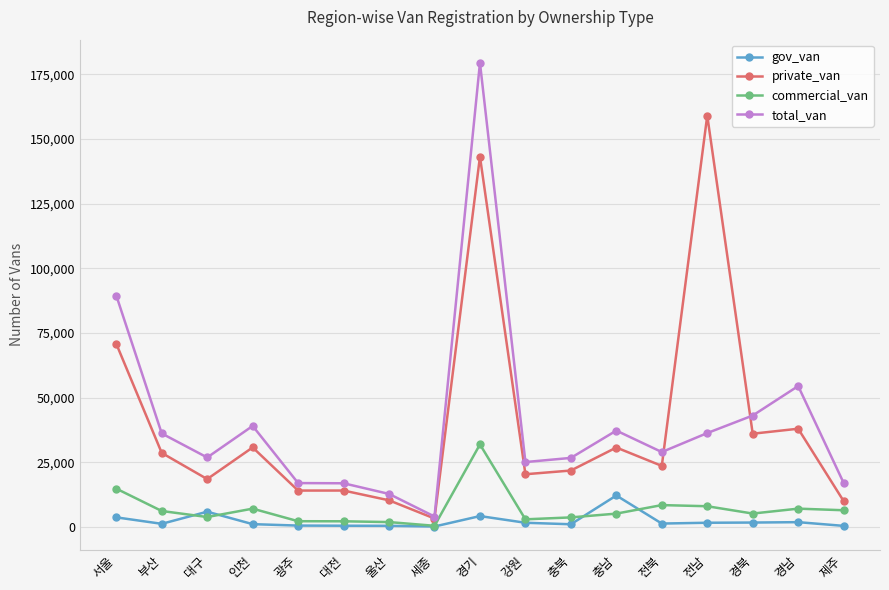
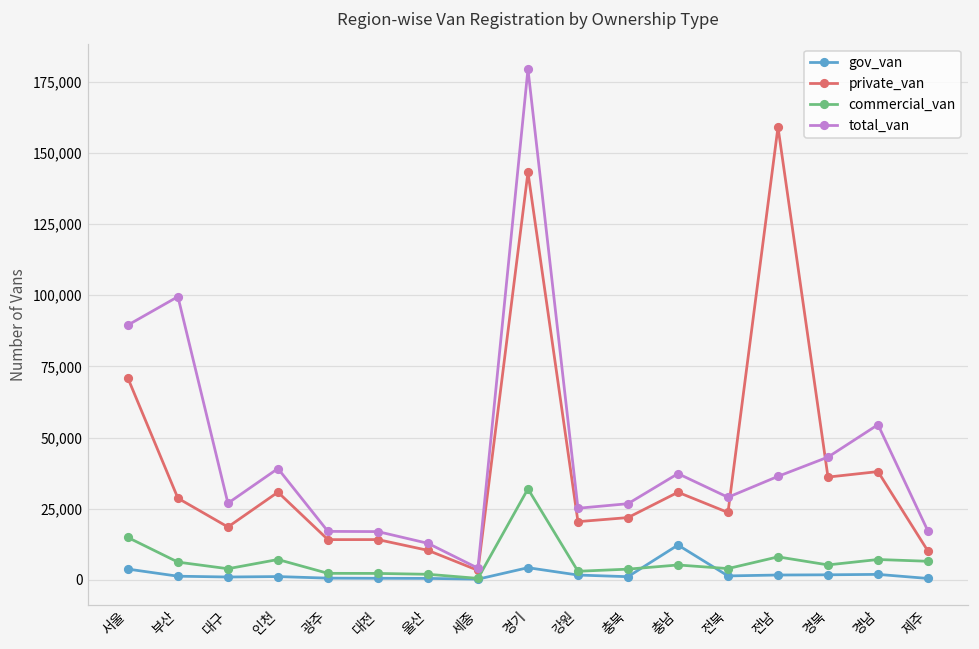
  {
    "gov_van": {
      "서울": "4,000",
      "부산": "1,000",
-     "대구": "6,000",
+     "대구": "1,000",
      "인천": "1,000",
      "광주": "1,000",
      "대전": "1,000",
      "울산": "1,000",
      "경기": "4,000",
      "강원": "2,000",
      "충북": "1,000",
      "충남": "12,000",
      "전북": "1,000",
      "전남": "2,000",
      "경북": "2,000",
      "경남": "2,000",
      "제주": "0"
    },
    "private_van": {
      "서울": "71,000",
      "부산": "29,000",
      "대구": "19,000",
      "인천": "31,000",
      "광주": "14,000",
      "대전": "14,000",
      "울산": "10,000",
      "경기": "143,000",
      "강원": "20,000",
      "충북": "22,000",
      "충남": "31,000",
      "전북": "24,000",
      "전남": "159,000",
      "경북": "36,000",
      "경남": "38,000",
      "제주": "10,000"
    },
    "commercial_van": {
      "서울": "15,000",
      "부산": "6,000",
      "대구": "4,000",
      "인천": "7,000",
      "광주": "2,000",
      "대전": "2,000",
      "울산": "2,000",
      "경기": "32,000",
      "강원": "3,000",
      "충북": "4,000",
      "충남": "5,000",
-     "전북": "9,000",
+     "전북": "4,000",
      "전남": "8,000",
      "경북": "5,000",
      "경남": "7,000",
      "제주": "7,000"
    },
    "total_van": {
      "서울": "90,000",
-     "부산": "36,000",
+     "부산": "99,000",
      "대구": "27,000",
      "인천": "39,000",
      "광주": "17,000",
      "대전": "17,000",
      "울산": "13,000",
      "경기": "179,000",
      "강원": "25,000",
      "충북": "27,000",
      "충남": "37,000",
      "전북": "29,000",
      "전남": "36,000",
      "경북": "43,000",
      "경남": "55,000",
      "제주": "17,000"
    }
  }
